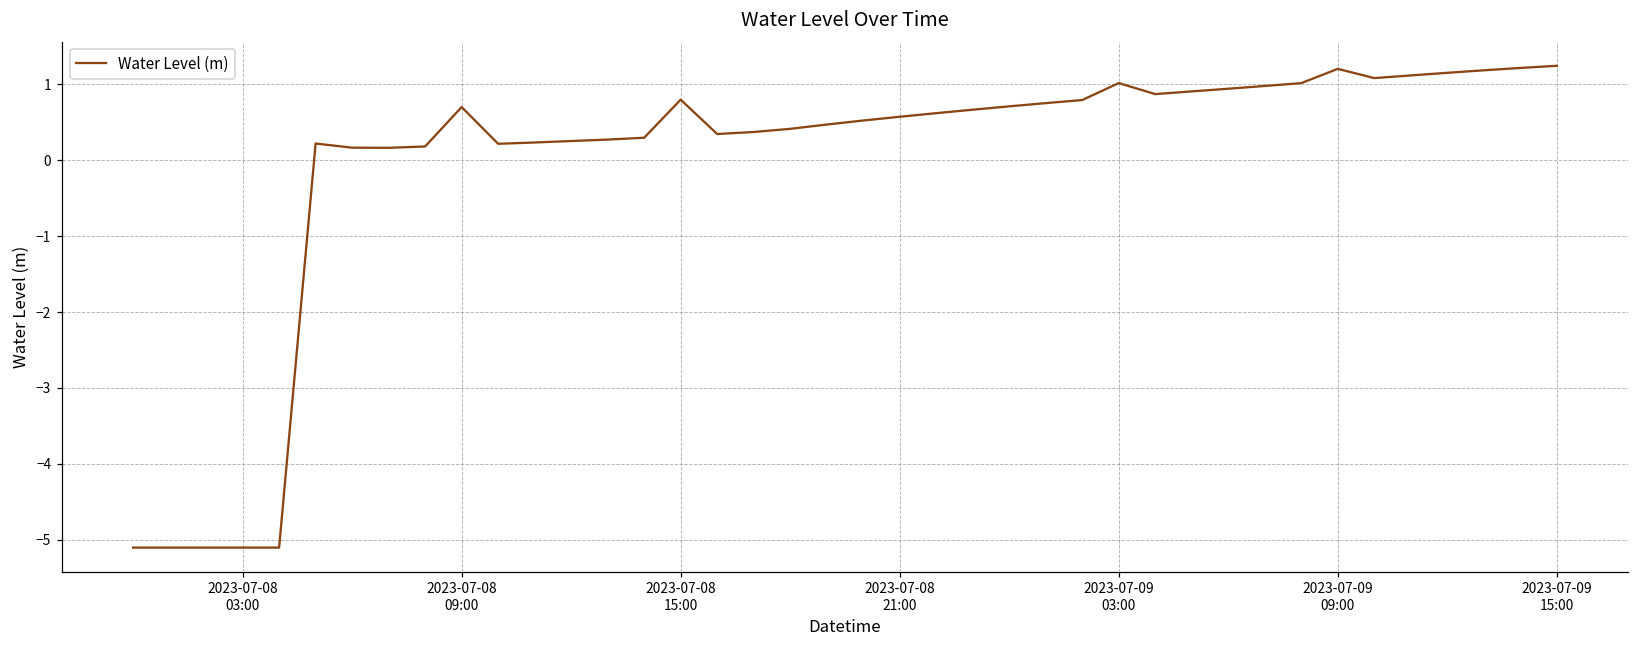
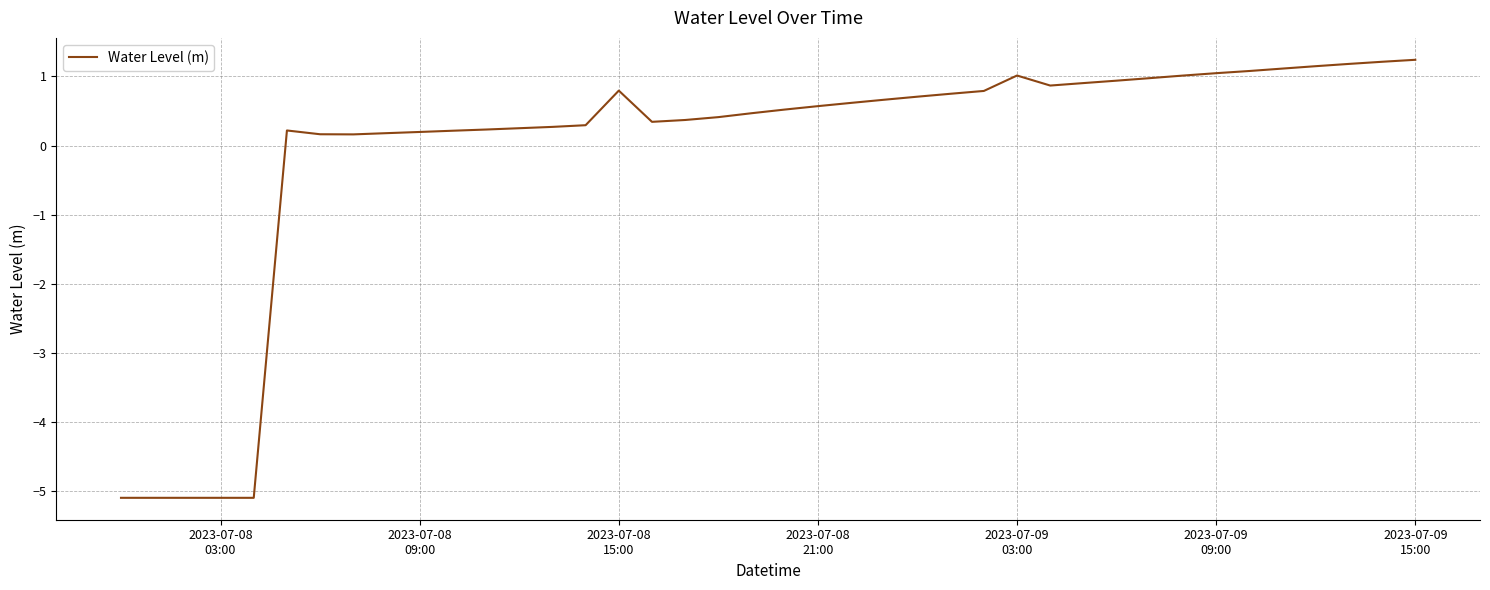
  {
    "2023-07-08 03:00": -5.1,
-   "2023-07-08 09:00": 0.7,
+   "2023-07-08 09:00": 0.2,
    "2023-07-08 15:00": 0.8,
    "2023-07-08 21:00": 0.6,
    "2023-07-09 03:00": 1.0,
-   "2023-07-09 09:00": 1.2,
+   "2023-07-09 09:00": 1.0,
    "2023-07-09 15:00": 1.2
  }
